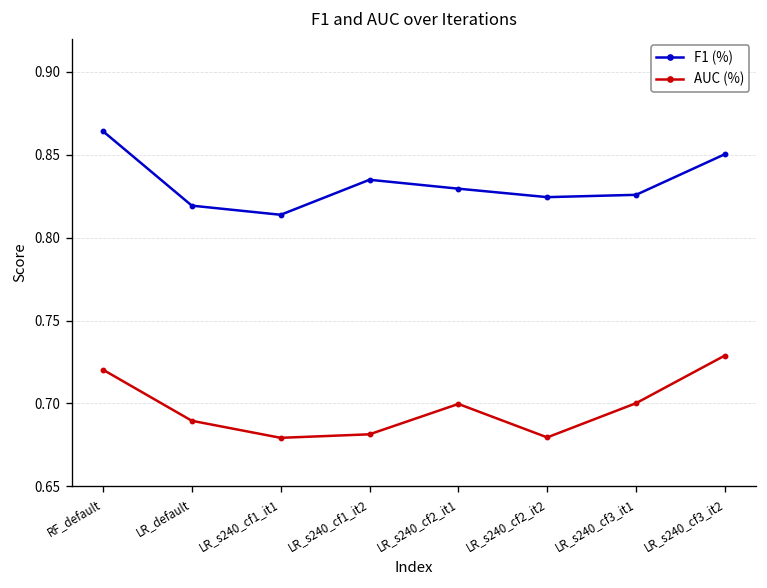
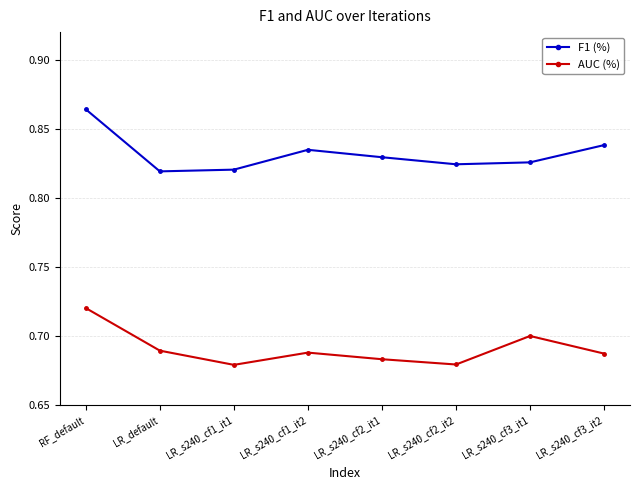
  {
    "F1 (%)": {
      "RF_default": 0.864,
      "LR_default": 0.819,
-     "LR_s240_cf1_it1": 0.814,
+     "LR_s240_cf1_it1": 0.821,
      "LR_s240_cf1_it2": 0.835,
      "LR_s240_cf2_it1": 0.829,
      "LR_s240_cf2_it2": 0.824,
      "LR_s240_cf3_it1": 0.826,
-     "LR_s240_cf3_it2": 0.850
+     "LR_s240_cf3_it2": 0.838
    },
    "AUC (%)": {
      "RF_default": 0.720,
      "LR_default": 0.690,
      "LR_s240_cf1_it1": 0.679,
-     "LR_s240_cf1_it2": 0.681,
-     "LR_s240_cf2_it1": 0.700,
+     "LR_s240_cf1_it2": 0.688,
+     "LR_s240_cf2_it1": 0.683,
      "LR_s240_cf2_it2": 0.680,
      "LR_s240_cf3_it1": 0.700,
-     "LR_s240_cf3_it2": 0.729
+     "LR_s240_cf3_it2": 0.687
    }
  }
